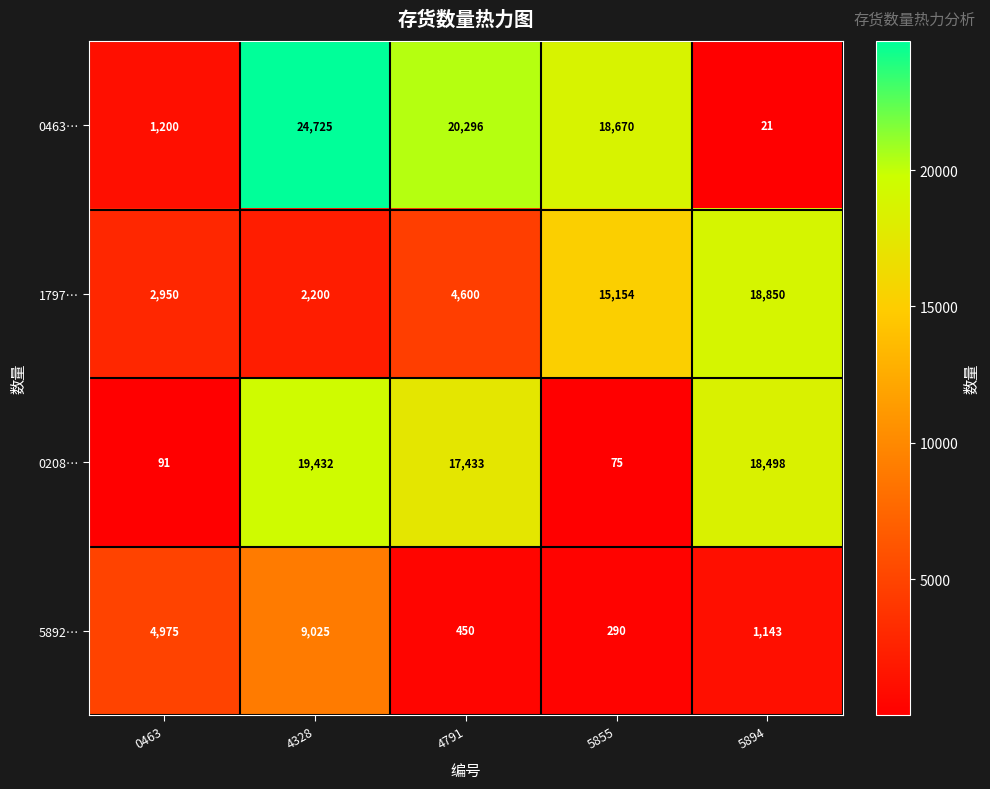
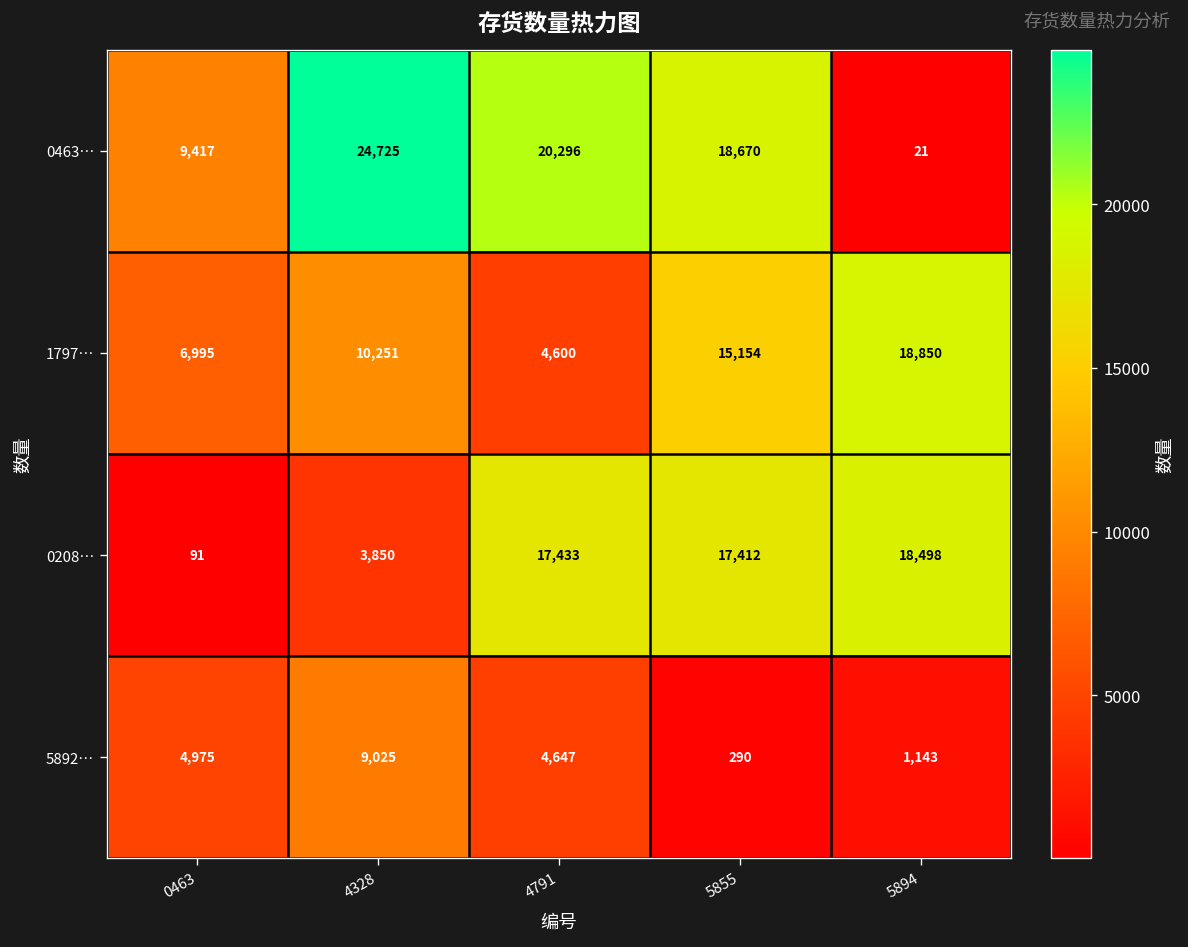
  {
    "0463…": {
-     "0463": "1,200",
+     "0463": "9,417",
      "4328": "24,725",
      "4791": "20,296",
      "5855": "18,670",
      "5894": "21"
    },
    "1797…": {
-     "0463": "2,950",
-     "4328": "2,200",
+     "0463": "6,995",
+     "4328": "10,251",
      "4791": "4,600",
      "5855": "15,154",
      "5894": "18,850"
    },
    "0208…": {
      "0463": "91",
-     "4328": "19,432",
+     "4328": "3,850",
      "4791": "17,433",
-     "5855": "75",
+     "5855": "17,412",
      "5894": "18,498"
    },
    "5892…": {
      "0463": "4,975",
      "4328": "9,025",
-     "4791": "450",
+     "4791": "4,647",
      "5855": "290",
      "5894": "1,143"
    }
  }
